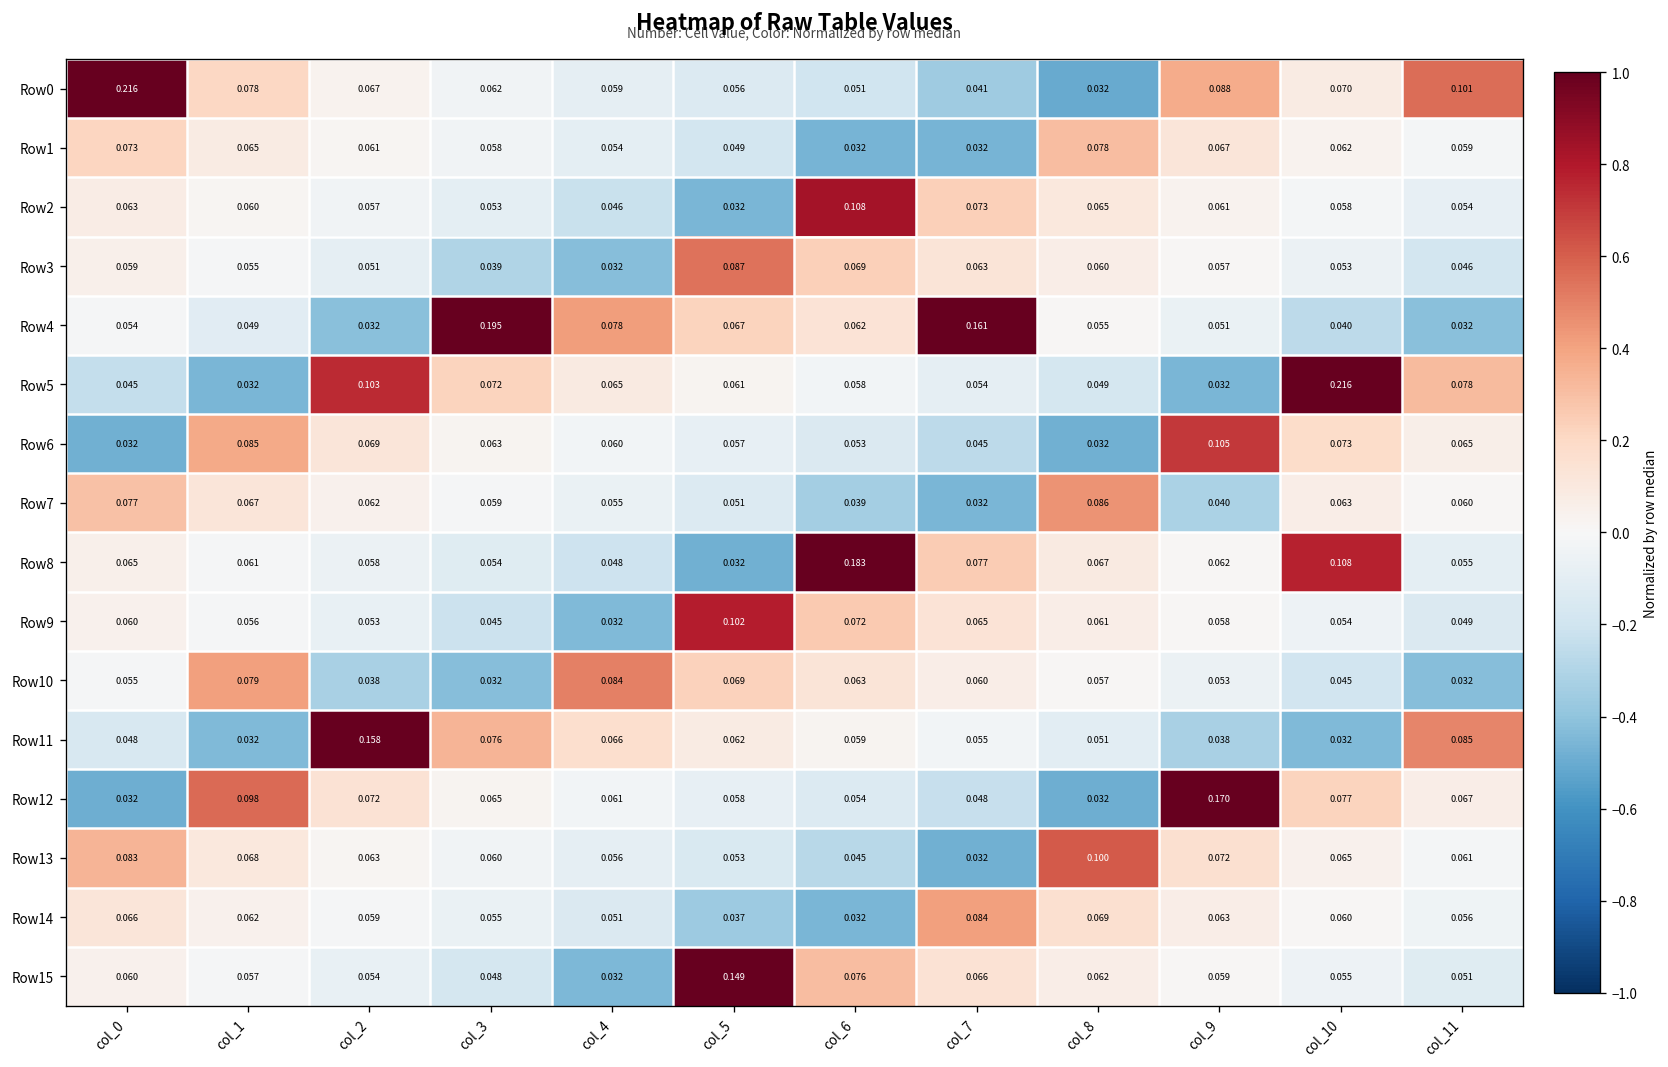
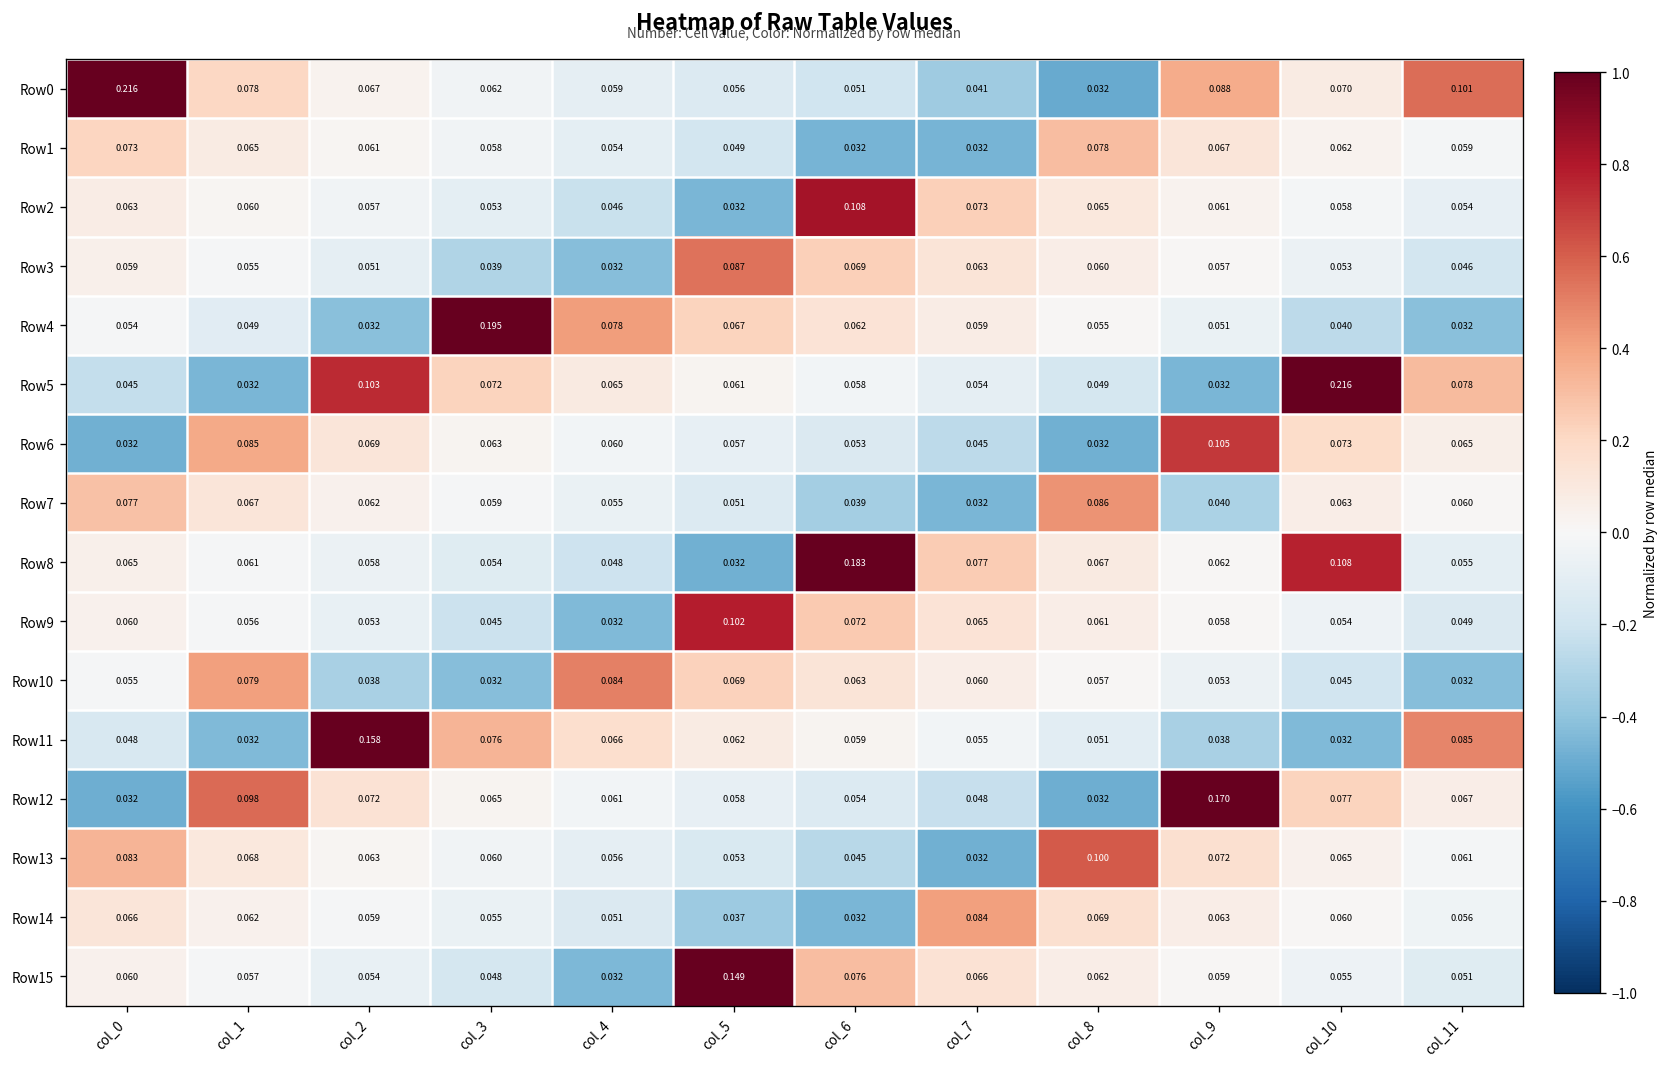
  {
    "Row0": {
      "col_0": 0.216,
      "col_1": 0.078,
      "col_2": 0.067,
      "col_3": 0.062,
      "col_4": 0.059,
      "col_5": 0.056,
      "col_6": 0.051,
      "col_7": 0.041,
      "col_8": 0.032,
      "col_9": 0.088,
      "col_10": 0.070,
      "col_11": 0.101
    },
    "Row1": {
      "col_0": 0.073,
      "col_1": 0.065,
      "col_2": 0.061,
      "col_3": 0.058,
      "col_4": 0.054,
      "col_5": 0.049,
      "col_6": 0.032,
      "col_7": 0.032,
      "col_8": 0.078,
      "col_9": 0.067,
      "col_10": 0.062,
      "col_11": 0.059
    },
    "Row2": {
      "col_0": 0.063,
      "col_1": 0.060,
      "col_2": 0.057,
      "col_3": 0.053,
      "col_4": 0.046,
      "col_5": 0.032,
      "col_6": 0.108,
      "col_7": 0.073,
      "col_8": 0.065,
      "col_9": 0.061,
      "col_10": 0.058,
      "col_11": 0.054
    },
    "Row3": {
      "col_0": 0.059,
      "col_1": 0.055,
      "col_2": 0.051,
      "col_3": 0.039,
      "col_4": 0.032,
      "col_5": 0.087,
      "col_6": 0.069,
      "col_7": 0.063,
      "col_8": 0.060,
      "col_9": 0.057,
      "col_10": 0.053,
      "col_11": 0.046
    },
    "Row4": {
      "col_0": 0.054,
      "col_1": 0.049,
      "col_2": 0.032,
      "col_3": 0.195,
      "col_4": 0.078,
      "col_5": 0.067,
      "col_6": 0.062,
-     "col_7": 0.161,
+     "col_7": 0.059,
      "col_8": 0.055,
      "col_9": 0.051,
      "col_10": 0.040,
      "col_11": 0.032
    },
    "Row5": {
      "col_0": 0.045,
      "col_1": 0.032,
      "col_2": 0.103,
      "col_3": 0.072,
      "col_4": 0.065,
      "col_5": 0.061,
      "col_6": 0.058,
      "col_7": 0.054,
      "col_8": 0.049,
      "col_9": 0.032,
      "col_10": 0.216,
      "col_11": 0.078
    },
    "Row6": {
      "col_0": 0.032,
      "col_1": 0.085,
      "col_2": 0.069,
      "col_3": 0.063,
      "col_4": 0.060,
      "col_5": 0.057,
      "col_6": 0.053,
      "col_7": 0.045,
      "col_8": 0.032,
      "col_9": 0.105,
      "col_10": 0.073,
      "col_11": 0.065
    },
    "Row7": {
      "col_0": 0.077,
      "col_1": 0.067,
      "col_2": 0.062,
      "col_3": 0.059,
      "col_4": 0.055,
      "col_5": 0.051,
      "col_6": 0.039,
      "col_7": 0.032,
      "col_8": 0.086,
      "col_9": 0.040,
      "col_10": 0.063,
      "col_11": 0.060
    },
    "Row8": {
      "col_0": 0.065,
      "col_1": 0.061,
      "col_2": 0.058,
      "col_3": 0.054,
      "col_4": 0.048,
      "col_5": 0.032,
      "col_6": 0.183,
      "col_7": 0.077,
      "col_8": 0.067,
      "col_9": 0.062,
      "col_10": 0.108,
      "col_11": 0.055
    },
    "Row9": {
      "col_0": 0.060,
      "col_1": 0.056,
      "col_2": 0.053,
      "col_3": 0.045,
      "col_4": 0.032,
      "col_5": 0.102,
      "col_6": 0.072,
      "col_7": 0.065,
      "col_8": 0.061,
      "col_9": 0.058,
      "col_10": 0.054,
      "col_11": 0.049
    },
    "Row10": {
      "col_0": 0.055,
      "col_1": 0.079,
      "col_2": 0.038,
      "col_3": 0.032,
      "col_4": 0.084,
      "col_5": 0.069,
      "col_6": 0.063,
      "col_7": 0.060,
      "col_8": 0.057,
      "col_9": 0.053,
      "col_10": 0.045,
      "col_11": 0.032
    },
    "Row11": {
      "col_0": 0.048,
      "col_1": 0.032,
      "col_2": 0.158,
      "col_3": 0.076,
      "col_4": 0.066,
      "col_5": 0.062,
      "col_6": 0.059,
      "col_7": 0.055,
      "col_8": 0.051,
      "col_9": 0.038,
      "col_10": 0.032,
      "col_11": 0.085
    },
    "Row12": {
      "col_0": 0.032,
      "col_1": 0.098,
      "col_2": 0.072,
      "col_3": 0.065,
      "col_4": 0.061,
      "col_5": 0.058,
      "col_6": 0.054,
      "col_7": 0.048,
      "col_8": 0.032,
      "col_9": 0.170,
      "col_10": 0.077,
      "col_11": 0.067
    },
    "Row13": {
      "col_0": 0.083,
      "col_1": 0.068,
      "col_2": 0.063,
      "col_3": 0.060,
      "col_4": 0.056,
      "col_5": 0.053,
      "col_6": 0.045,
      "col_7": 0.032,
      "col_8": 0.100,
      "col_9": 0.072,
      "col_10": 0.065,
      "col_11": 0.061
    },
    "Row14": {
      "col_0": 0.066,
      "col_1": 0.062,
      "col_2": 0.059,
      "col_3": 0.055,
      "col_4": 0.051,
      "col_5": 0.037,
      "col_6": 0.032,
      "col_7": 0.084,
      "col_8": 0.069,
      "col_9": 0.063,
      "col_10": 0.060,
      "col_11": 0.056
    },
    "Row15": {
      "col_0": 0.060,
      "col_1": 0.057,
      "col_2": 0.054,
      "col_3": 0.048,
      "col_4": 0.032,
      "col_5": 0.149,
      "col_6": 0.076,
      "col_7": 0.066,
      "col_8": 0.062,
      "col_9": 0.059,
      "col_10": 0.055,
      "col_11": 0.051
    }
  }
